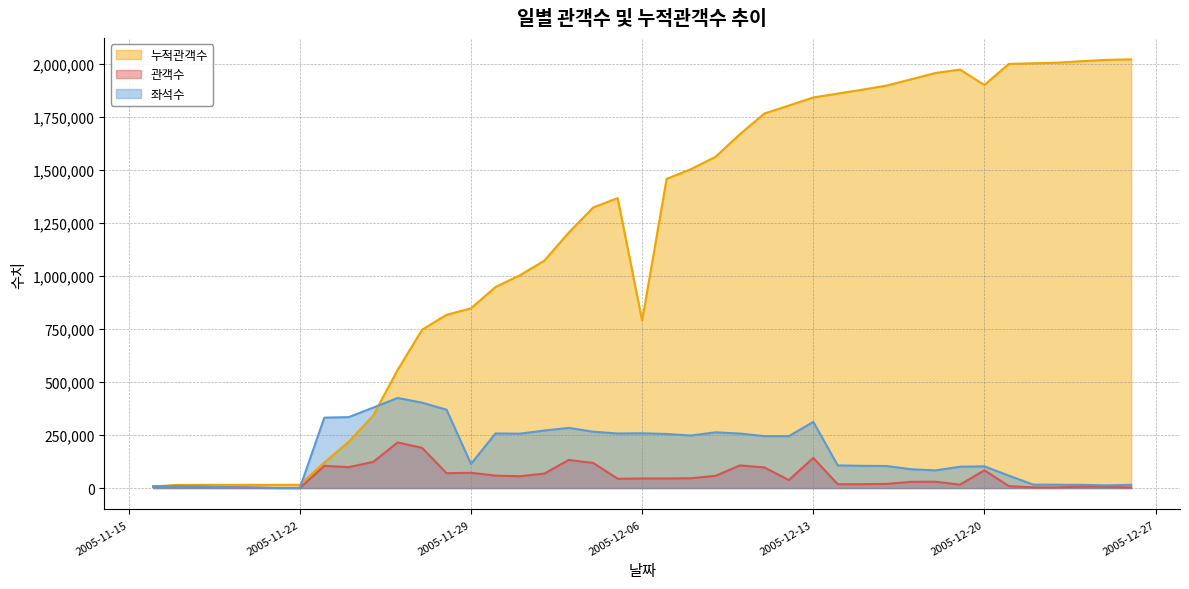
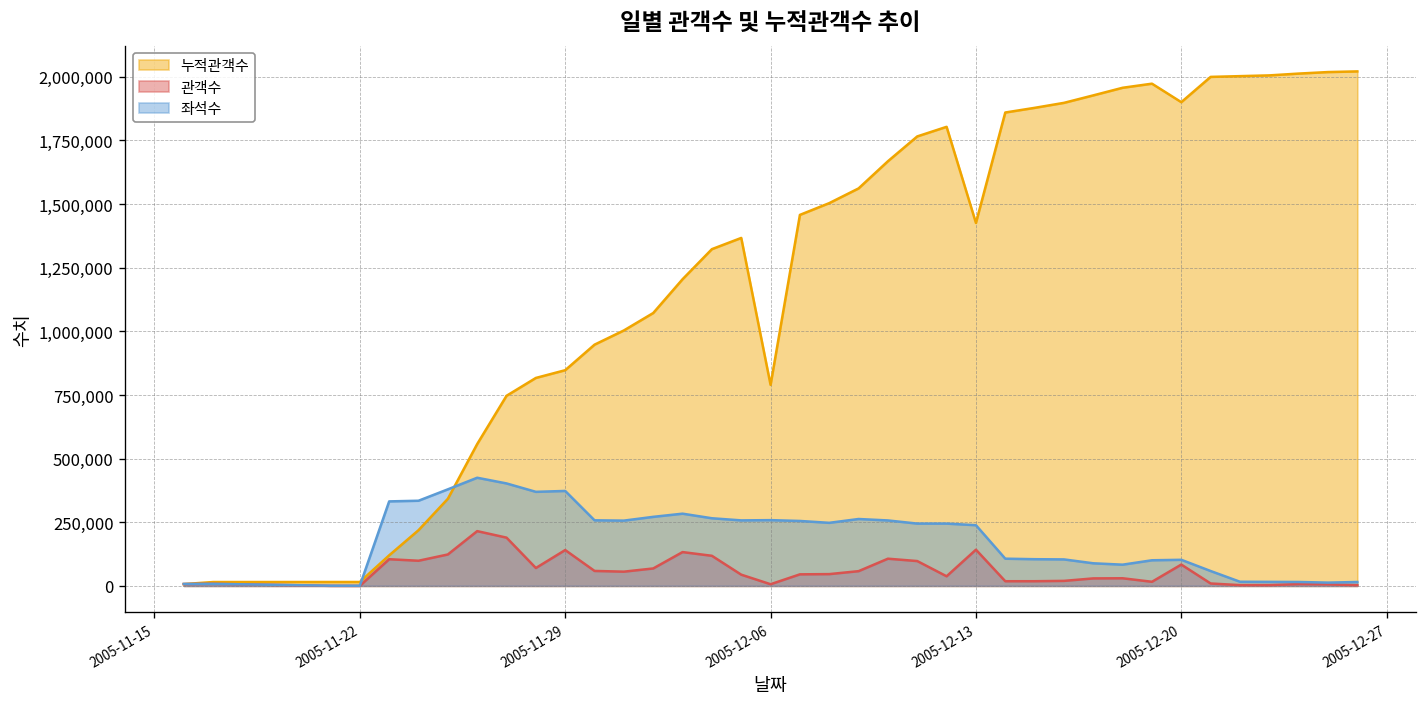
  {
    "누적관객수": {
      "2005-11-22": "20,000",
      "2005-11-29": "850,000",
      "2005-12-06": "790,000",
-     "2005-12-13": "1,840,000",
+     "2005-12-13": "1,430,000",
      "2005-12-20": "1,900,000"
    },
    "관객수": {
-     "2005-11-29": "70,000",
-     "2005-12-06": "50,000",
+     "2005-11-29": "140,000",
+     "2005-12-06": "10,000",
      "2005-12-13": "140,000",
      "2005-12-20": "80,000"
    },
    "좌석수": {
-     "2005-11-29": "110,000",
+     "2005-11-29": "370,000",
      "2005-12-06": "260,000",
-     "2005-12-13": "310,000",
+     "2005-12-13": "240,000",
      "2005-12-20": "100,000"
    }
  }
